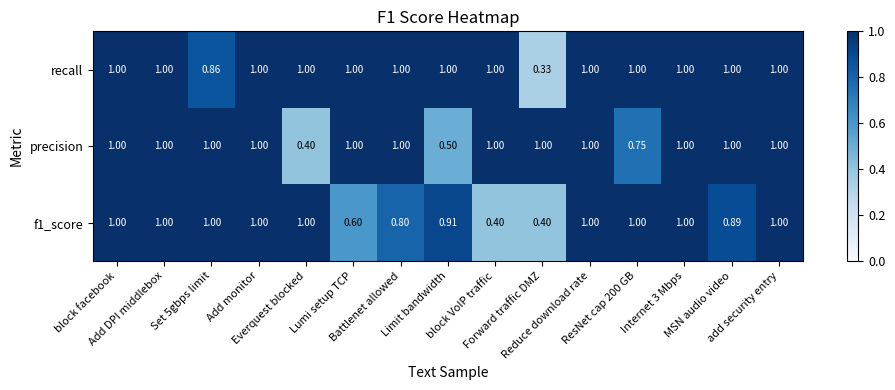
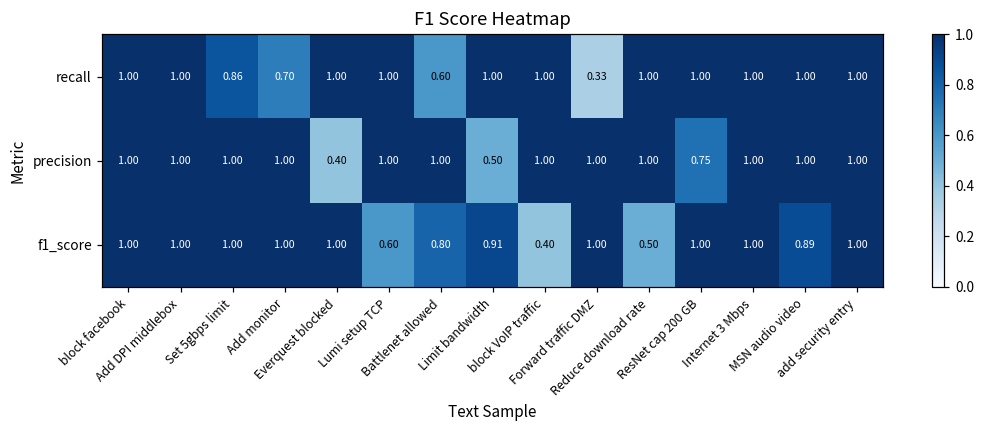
  {
    "recall": {
      "block facebook": 1.00,
      "Add DPI middlebox": 1.00,
      "Set 5gbps limit": 0.86,
-     "Add monitor": 1.00,
+     "Add monitor": 0.70,
      "Everquest blocked": 1.00,
      "Lumi setup TCP": 1.00,
-     "Battlenet allowed": 1.00,
+     "Battlenet allowed": 0.60,
      "Limit bandwidth": 1.00,
      "block VoIP traffic": 1.00,
      "Forward traffic DMZ": 0.33,
      "Reduce download rate": 1.00,
      "ResNet cap 200 GB": 1.00,
      "Internet 3 Mbps": 1.00,
      "MSN audio video": 1.00,
      "add security entry": 1.00
    },
    "precision": {
      "block facebook": 1.00,
      "Add DPI middlebox": 1.00,
      "Set 5gbps limit": 1.00,
      "Add monitor": 1.00,
      "Everquest blocked": 0.40,
      "Lumi setup TCP": 1.00,
      "Battlenet allowed": 1.00,
      "Limit bandwidth": 0.50,
      "block VoIP traffic": 1.00,
      "Forward traffic DMZ": 1.00,
      "Reduce download rate": 1.00,
      "ResNet cap 200 GB": 0.75,
      "Internet 3 Mbps": 1.00,
      "MSN audio video": 1.00,
      "add security entry": 1.00
    },
    "f1_score": {
      "block facebook": 1.00,
      "Add DPI middlebox": 1.00,
      "Set 5gbps limit": 1.00,
      "Add monitor": 1.00,
      "Everquest blocked": 1.00,
      "Lumi setup TCP": 0.60,
      "Battlenet allowed": 0.80,
      "Limit bandwidth": 0.91,
      "block VoIP traffic": 0.40,
-     "Forward traffic DMZ": 0.40,
-     "Reduce download rate": 1.00,
+     "Forward traffic DMZ": 1.00,
+     "Reduce download rate": 0.50,
      "ResNet cap 200 GB": 1.00,
      "Internet 3 Mbps": 1.00,
      "MSN audio video": 0.89,
      "add security entry": 1.00
    }
  }
